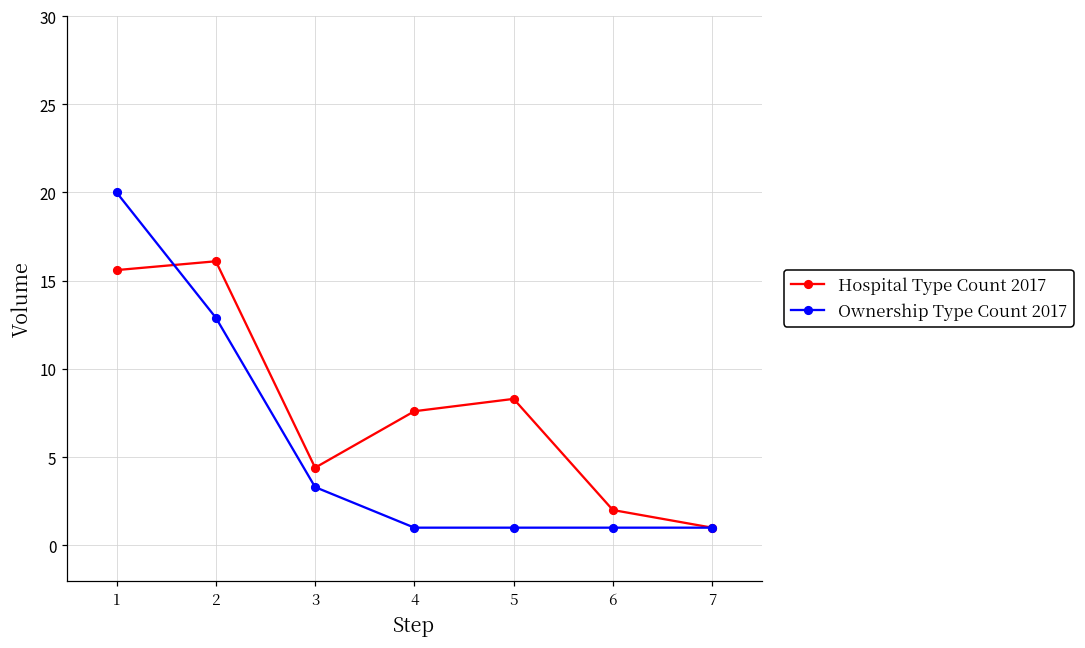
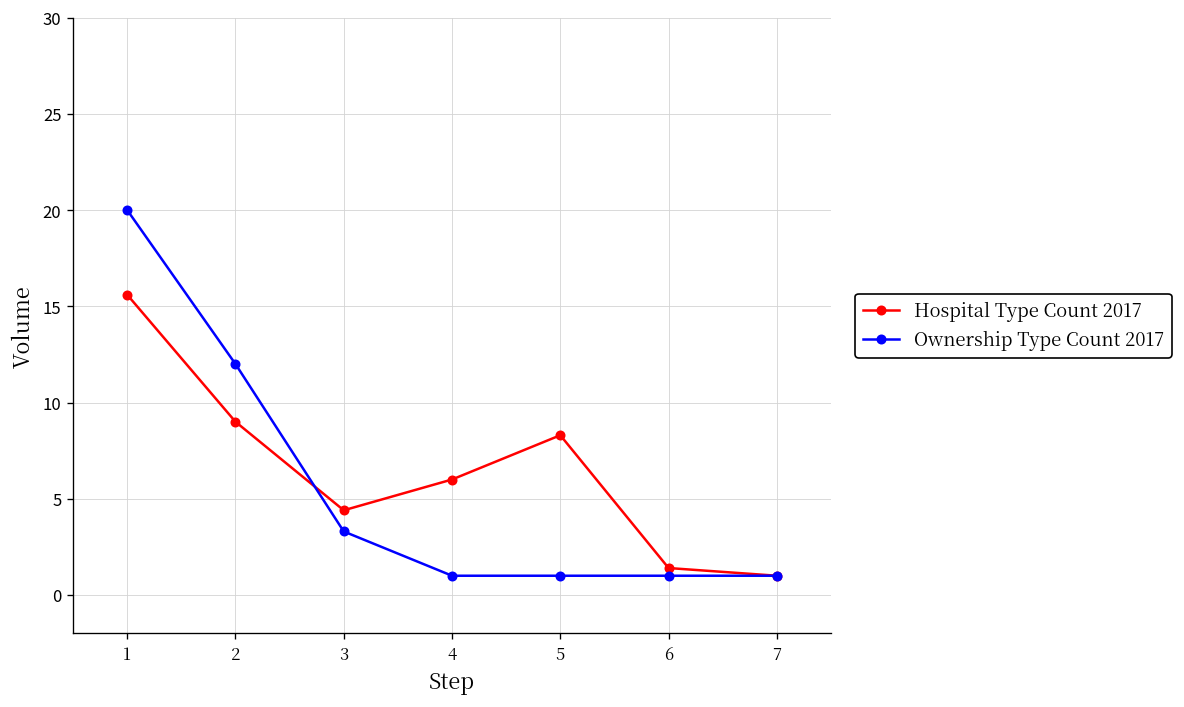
  {
    "Hospital Type Count 2017": {
      "1": 15.6,
-     "2": 16.1,
+     "2": 9.0,
      "3": 4.4,
-     "4": 7.6,
+     "4": 6.0,
      "5": 8.3,
-     "6": 2.0
+     "6": 1.4
    },
    "Ownership Type Count 2017": {
      "1": 20.0,
-     "2": 12.9,
+     "2": 12.0,
      "3": 3.3,
      "4": 1.0,
      "5": 1.0,
      "6": 1.0
    }
  }
